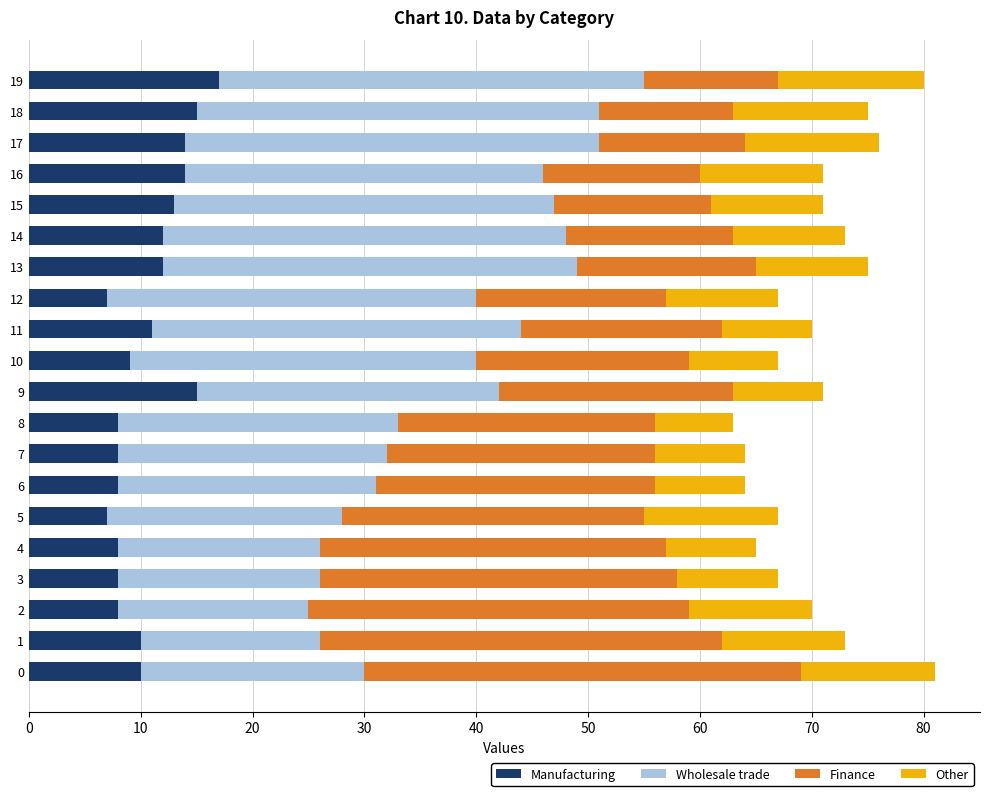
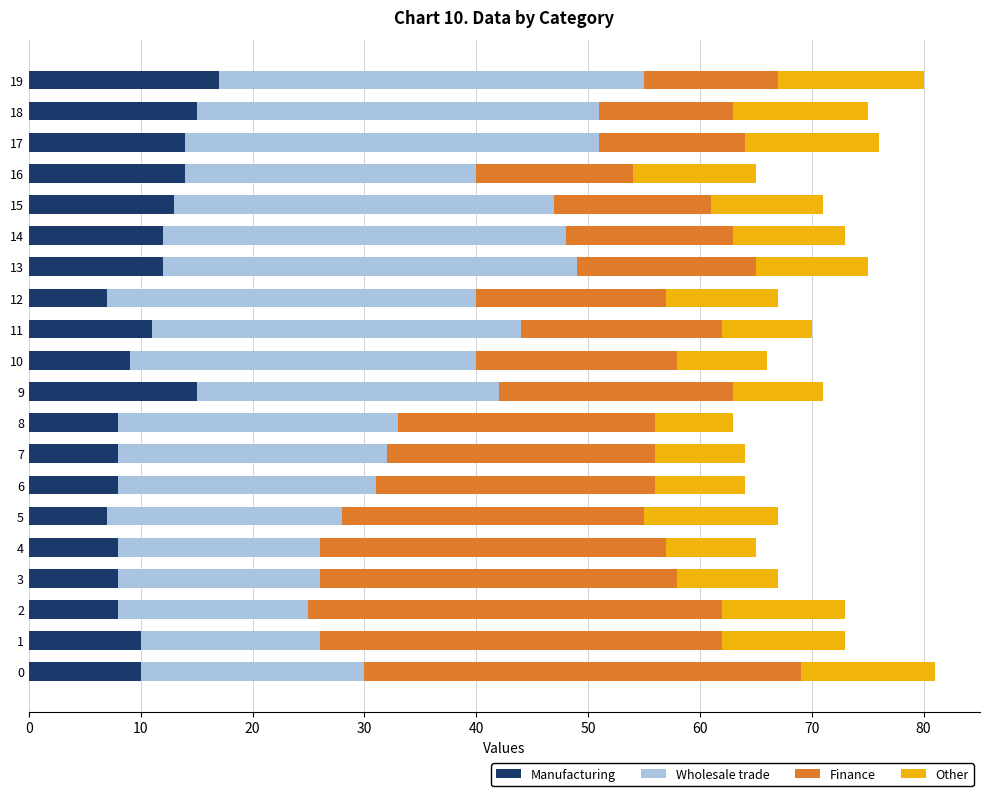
  {
    "Manufacturing": {
      "19": 17,
      "18": 15,
      "17": 14,
      "16": 14,
      "15": 13,
      "14": 12,
      "13": 12,
      "12": 7,
      "11": 11,
      "10": 9,
      "9": 15,
      "8": 8,
      "7": 8,
      "6": 8,
      "5": 7,
      "4": 8,
      "3": 8,
      "2": 8,
      "1": 10,
      "0": 10
    },
    "Wholesale trade": {
      "19": 38,
      "18": 36,
      "17": 37,
-     "16": 32,
+     "16": 26,
      "15": 34,
      "14": 36,
      "13": 37,
      "12": 33,
      "11": 33,
      "10": 31,
      "9": 27,
      "8": 25,
      "7": 24,
      "6": 23,
      "5": 21,
      "4": 18,
      "3": 18,
      "2": 17,
      "1": 16,
      "0": 20
    },
    "Finance": {
      "19": 12,
      "18": 12,
      "17": 13,
      "16": 14,
      "15": 14,
      "14": 15,
      "13": 16,
      "12": 17,
      "11": 18,
-     "10": 19,
+     "10": 18,
      "9": 21,
      "8": 23,
      "7": 24,
      "6": 25,
      "5": 27,
      "4": 31,
      "3": 32,
-     "2": 34,
+     "2": 37,
      "1": 36,
      "0": 39
    },
    "Other": {
      "19": 13,
      "18": 12,
      "17": 12,
      "16": 11,
      "15": 10,
      "14": 10,
      "13": 10,
      "12": 10,
      "11": 8,
      "10": 8,
      "9": 8,
      "8": 7,
      "7": 8,
      "6": 8,
      "5": 12,
      "4": 8,
      "3": 9,
      "2": 11,
      "1": 11,
      "0": 12
    }
  }
